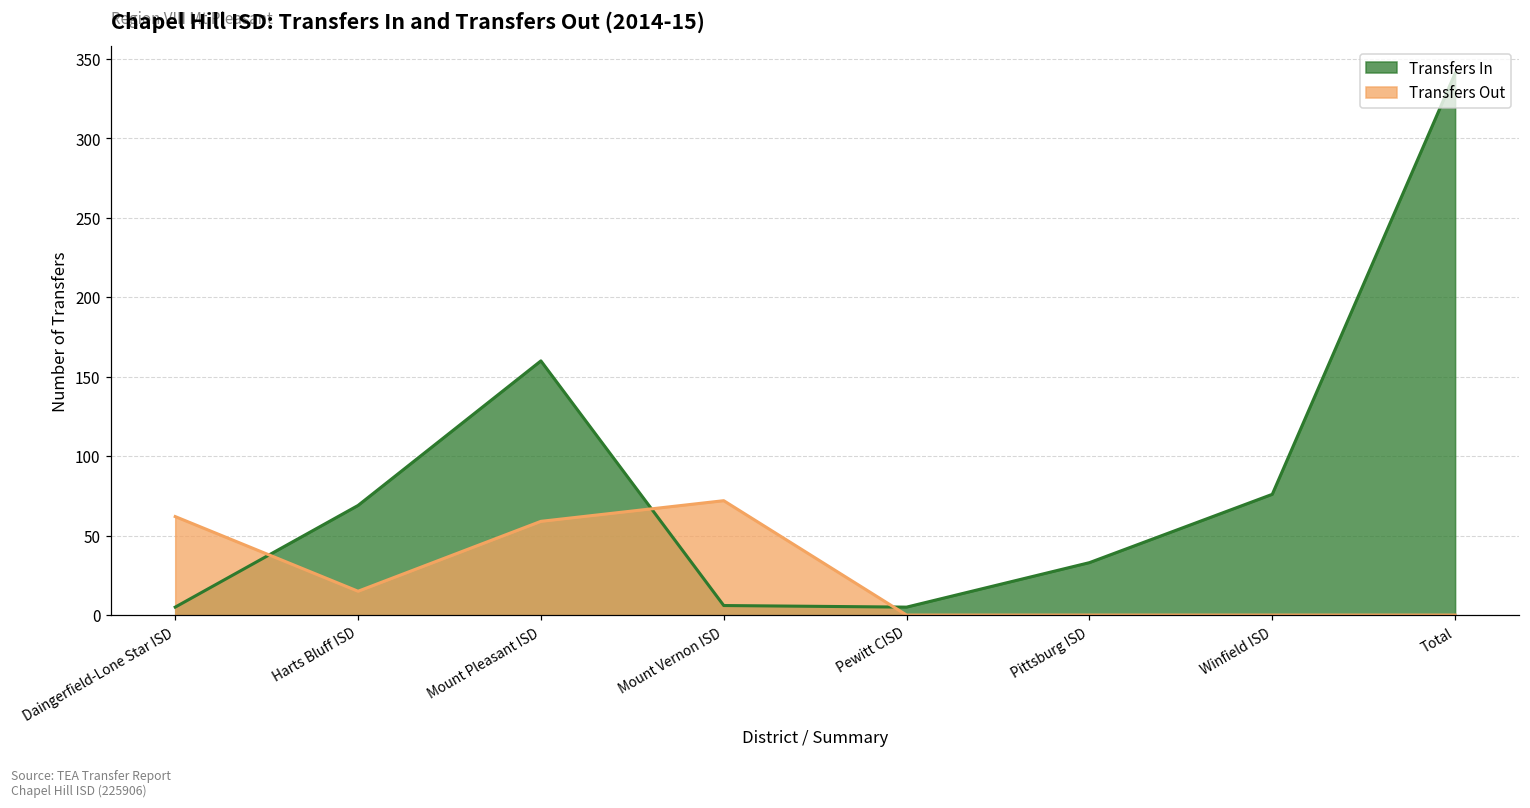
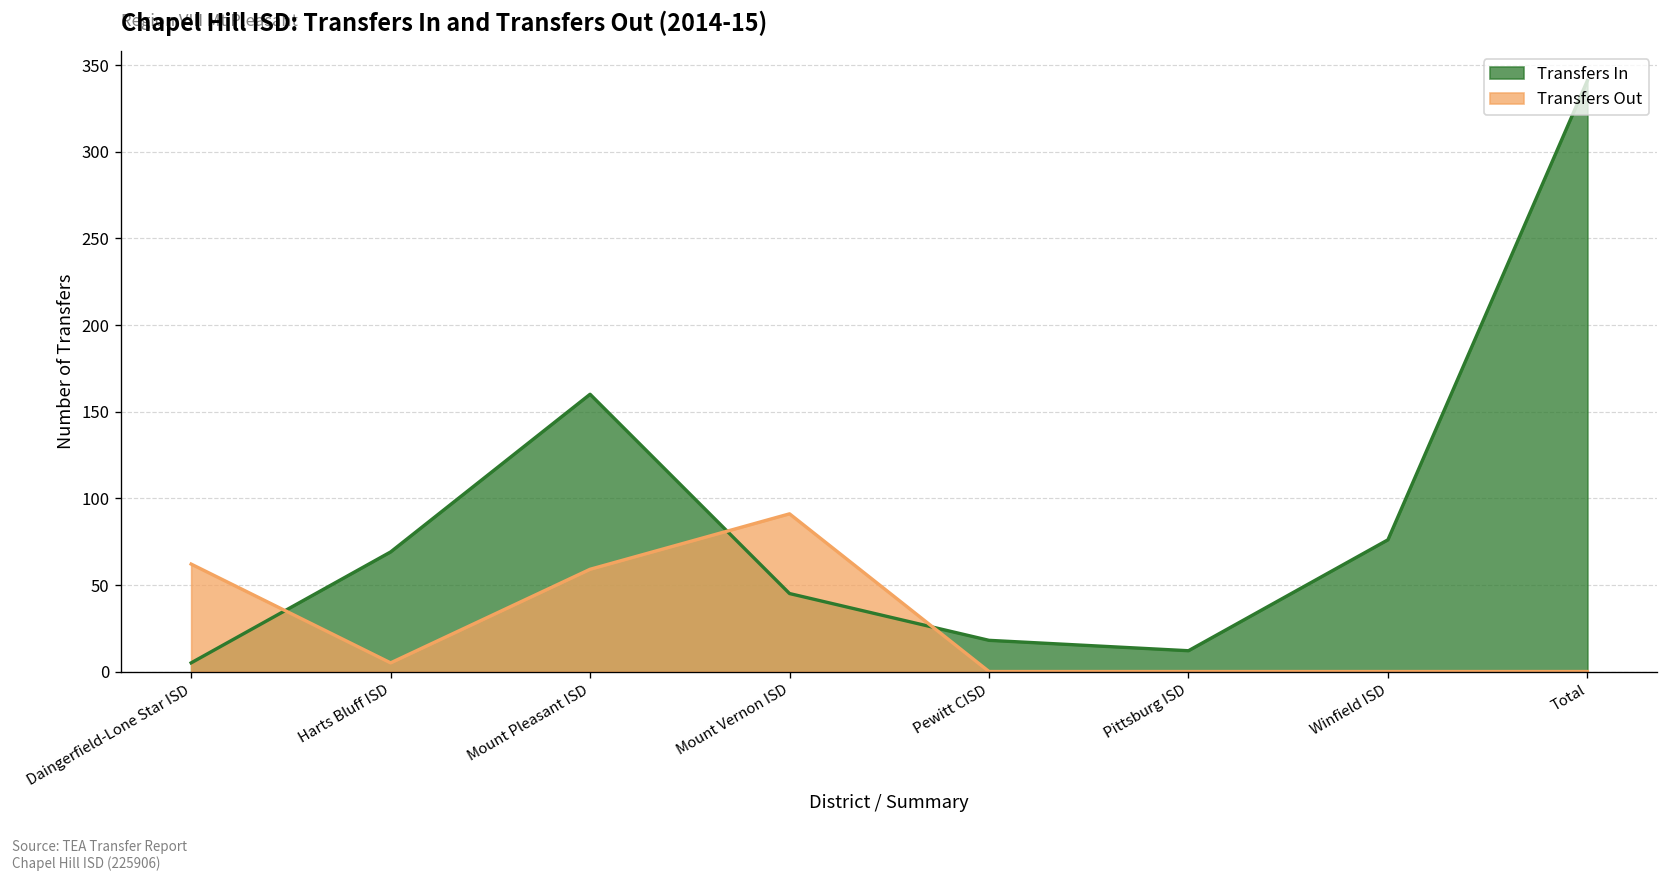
  {
    "Transfers In": {
      "Daingerfield-Lone Star ISD": 5,
      "Harts Bluff ISD": 69,
      "Mount Pleasant ISD": 160,
-     "Mount Vernon ISD": 6,
-     "Pewitt CISD": 5,
-     "Pittsburg ISD": 33,
+     "Mount Vernon ISD": 45,
+     "Pewitt CISD": 18,
+     "Pittsburg ISD": 12,
      "Winfield ISD": 76
    },
    "Transfers Out": {
      "Daingerfield-Lone Star ISD": 62,
-     "Harts Bluff ISD": 15,
+     "Harts Bluff ISD": 5,
      "Mount Pleasant ISD": 59,
-     "Mount Vernon ISD": 72,
+     "Mount Vernon ISD": 91,
      "Pewitt CISD": 0,
      "Pittsburg ISD": 0,
      "Winfield ISD": 0,
      "Total": 0
    }
  }
